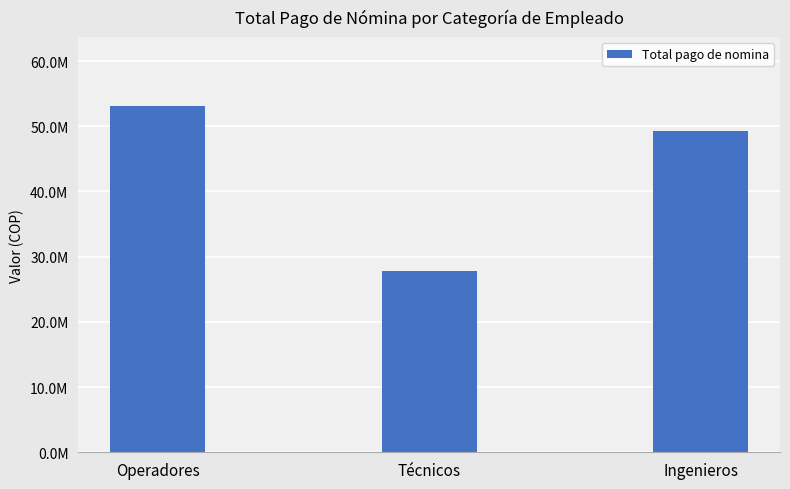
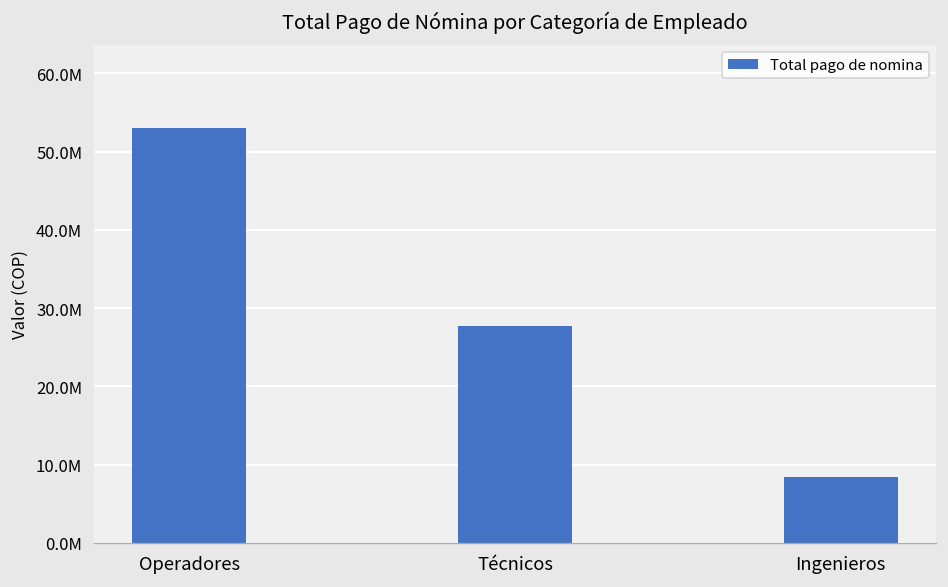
  {
    "Operadores": 53000000,
    "Técnicos": 28000000,
-   "Ingenieros": 49000000
+   "Ingenieros": 8000000
  }
